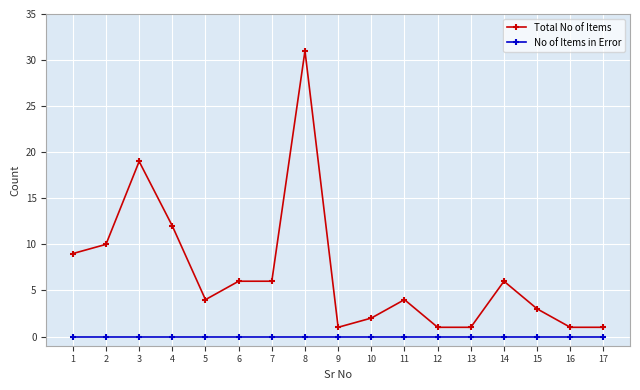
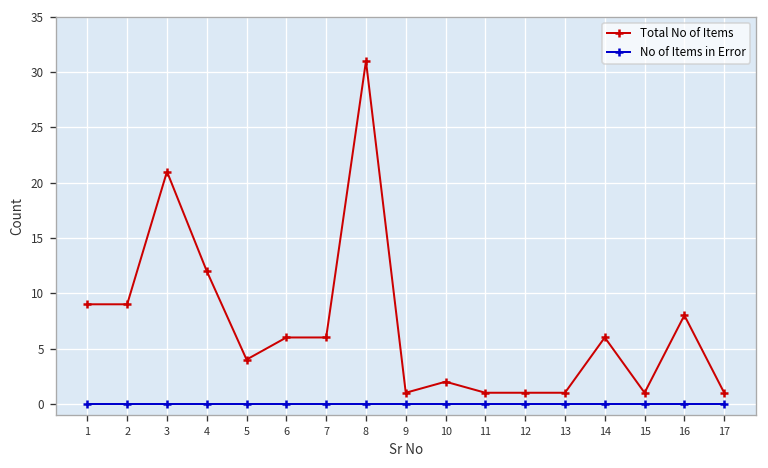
  {
    "Total No of Items": {
      "1": 9,
-     "2": 10,
-     "3": 19,
+     "2": 9,
+     "3": 21,
      "4": 12,
      "5": 4,
      "6": 6,
      "7": 6,
      "8": 31,
      "9": 1,
      "10": 2,
-     "11": 4,
+     "11": 1,
      "12": 1,
      "13": 1,
      "14": 6,
-     "15": 3,
-     "16": 1,
+     "15": 1,
+     "16": 8,
      "17": 1
    },
    "No of Items in Error": {
      "1": 0,
      "2": 0,
      "3": 0,
      "4": 0,
      "5": 0,
      "6": 0,
      "7": 0,
      "8": 0,
      "9": 0,
      "10": 0,
      "11": 0,
      "12": 0,
      "13": 0,
      "14": 0,
      "15": 0,
      "16": 0,
      "17": 0
    }
  }
